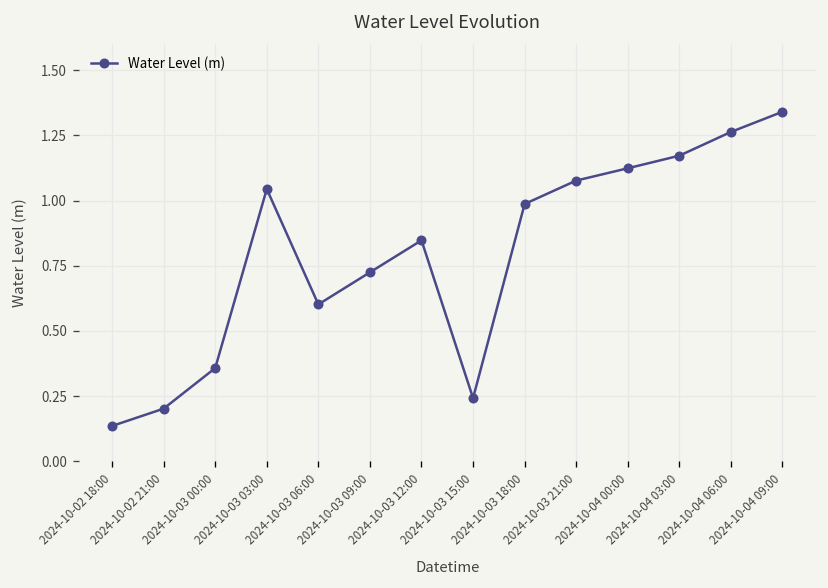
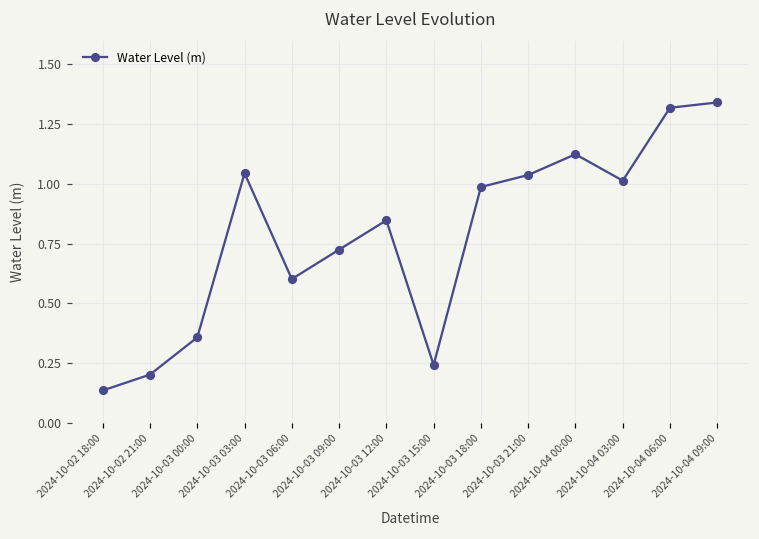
  {
    "2024-10-02 18:00": 0.14,
    "2024-10-02 21:00": 0.20,
    "2024-10-03 00:00": 0.36,
    "2024-10-03 03:00": 1.04,
    "2024-10-03 06:00": 0.60,
    "2024-10-03 09:00": 0.72,
    "2024-10-03 12:00": 0.85,
    "2024-10-03 15:00": 0.24,
    "2024-10-03 18:00": 0.99,
-   "2024-10-03 21:00": 1.08,
+   "2024-10-03 21:00": 1.04,
    "2024-10-04 00:00": 1.12,
-   "2024-10-04 03:00": 1.17,
-   "2024-10-04 06:00": 1.26,
+   "2024-10-04 03:00": 1.01,
+   "2024-10-04 06:00": 1.32,
    "2024-10-04 09:00": 1.34
  }
